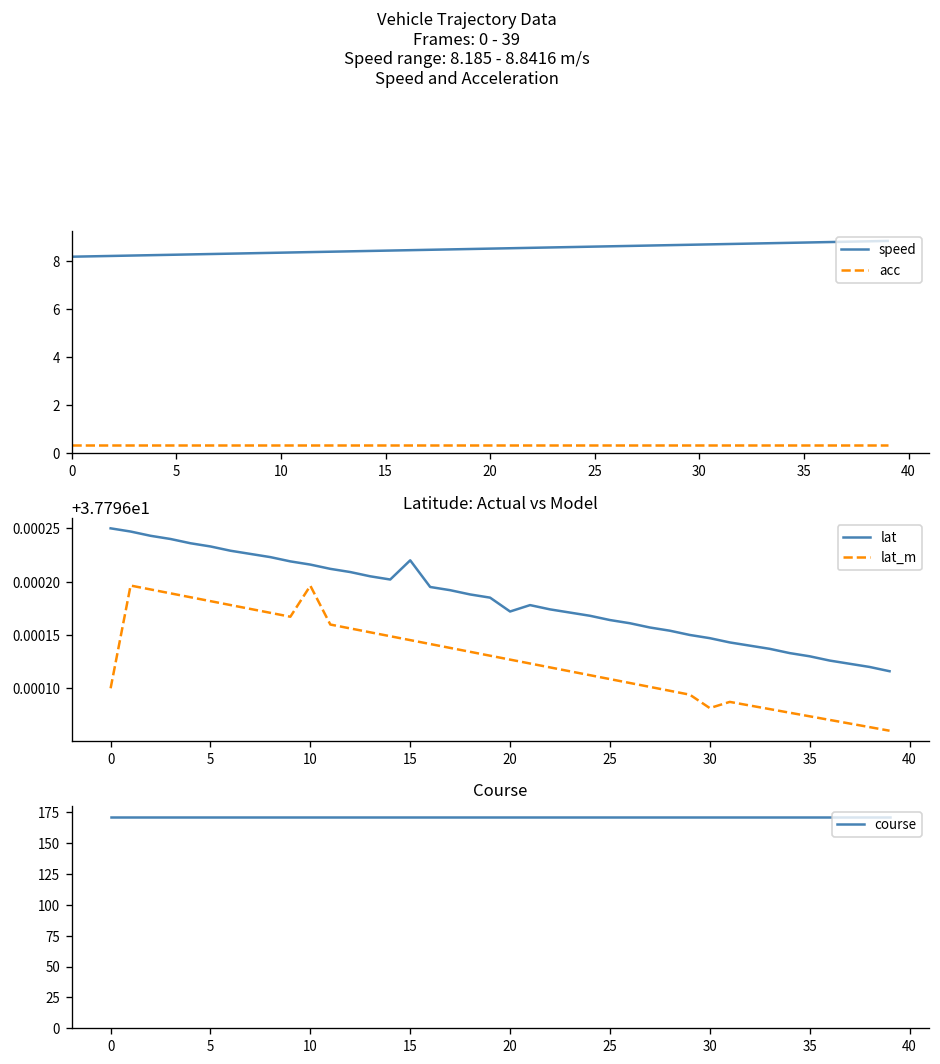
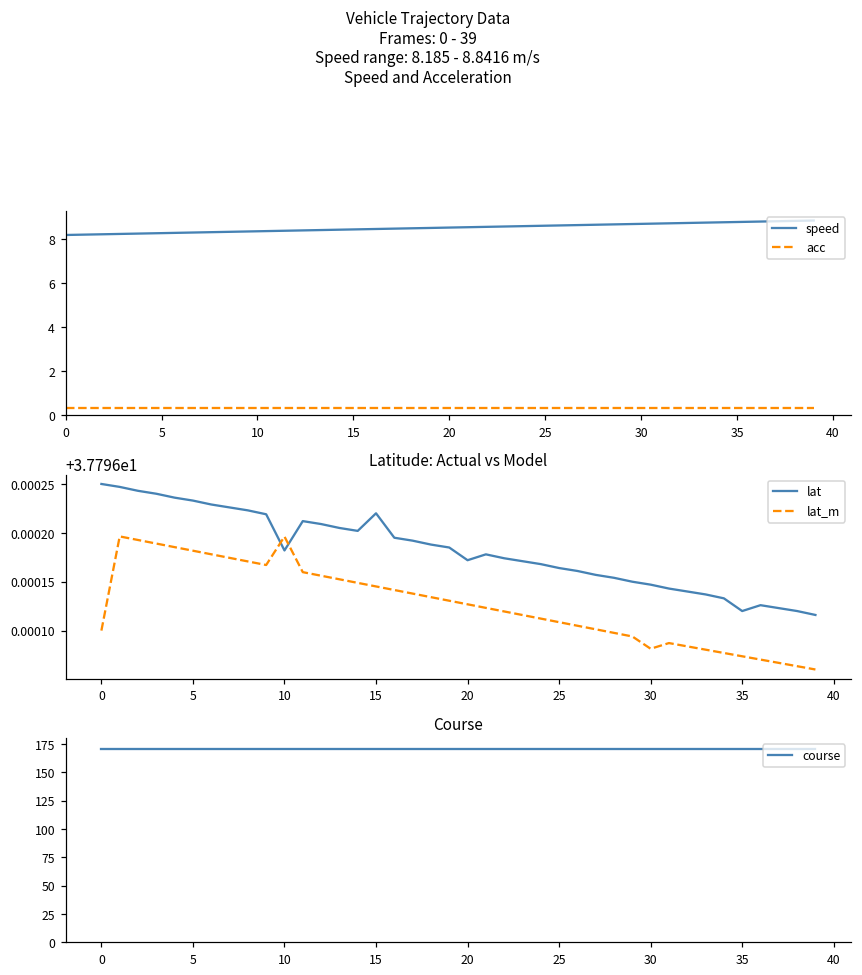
  {
    "Latitude: Actual vs Model": {
      "lat": {
        "0": 37.79625,
        "5": 37.79623,
-       "10": 37.79622,
+       "10": 37.79618,
        "15": 37.79622,
        "20": 37.79617,
        "25": 37.79616,
        "30": 37.79615,
-       "35": 37.79613
+       "35": 37.79612
      },
      "lat_m": {
        "0": 37.79610,
        "5": 37.79618,
        "10": 37.79620,
        "15": 37.79615,
        "20": 37.79613,
        "25": 37.79611,
        "30": 37.79608,
        "35": 37.79607
      }
    },
    "Course": {
      "0": 171,
      "5": 171,
      "10": 171,
      "15": 171,
      "20": 171,
      "25": 171,
      "30": 171,
      "35": 171
    }
  }
